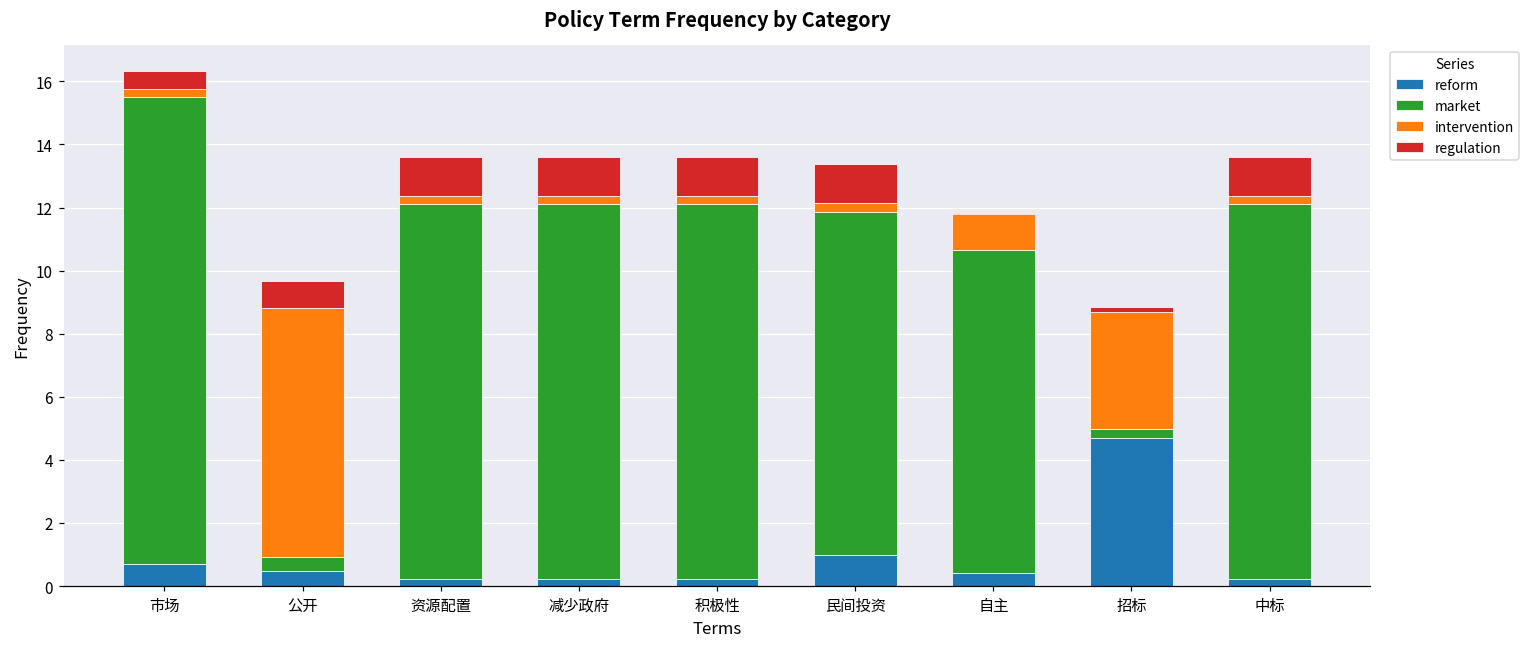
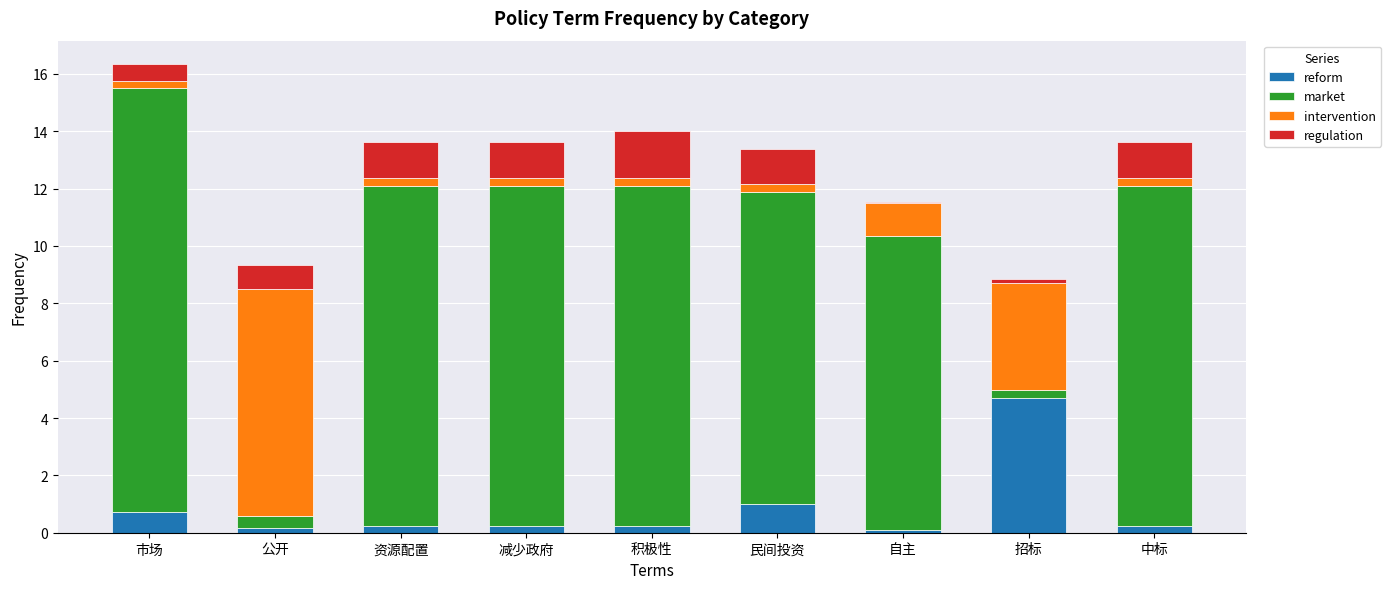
  {
    "reform": {
      "市场": 0.7,
-     "公开": 0.5,
+     "公开": 0.2,
      "资源配置": 0.2,
      "减少政府": 0.2,
      "积极性": 0.2,
      "民间投资": 1.0,
-     "自主": 0.4,
+     "自主": 0.1,
      "招标": 4.7,
      "中标": 0.2
    },
    "market": {
      "市场": 14.8,
      "公开": 0.4,
      "资源配置": 11.9,
      "减少政府": 11.9,
      "积极性": 11.9,
      "民间投资": 10.9,
      "自主": 10.2,
      "招标": 0.3,
      "中标": 11.9
    },
    "intervention": {
      "市场": 0.3,
      "公开": 7.9,
      "资源配置": 0.3,
      "减少政府": 0.3,
      "积极性": 0.3,
      "民间投资": 0.3,
      "自主": 1.1,
      "招标": 3.7,
      "中标": 0.3
    },
    "regulation": {
      "市场": 0.6,
      "公开": 0.8,
      "资源配置": 1.2,
      "减少政府": 1.2,
-     "积极性": 1.2,
+     "积极性": 1.6,
      "民间投资": 1.2,
      "招标": 0.2,
      "中标": 1.2
    }
  }
